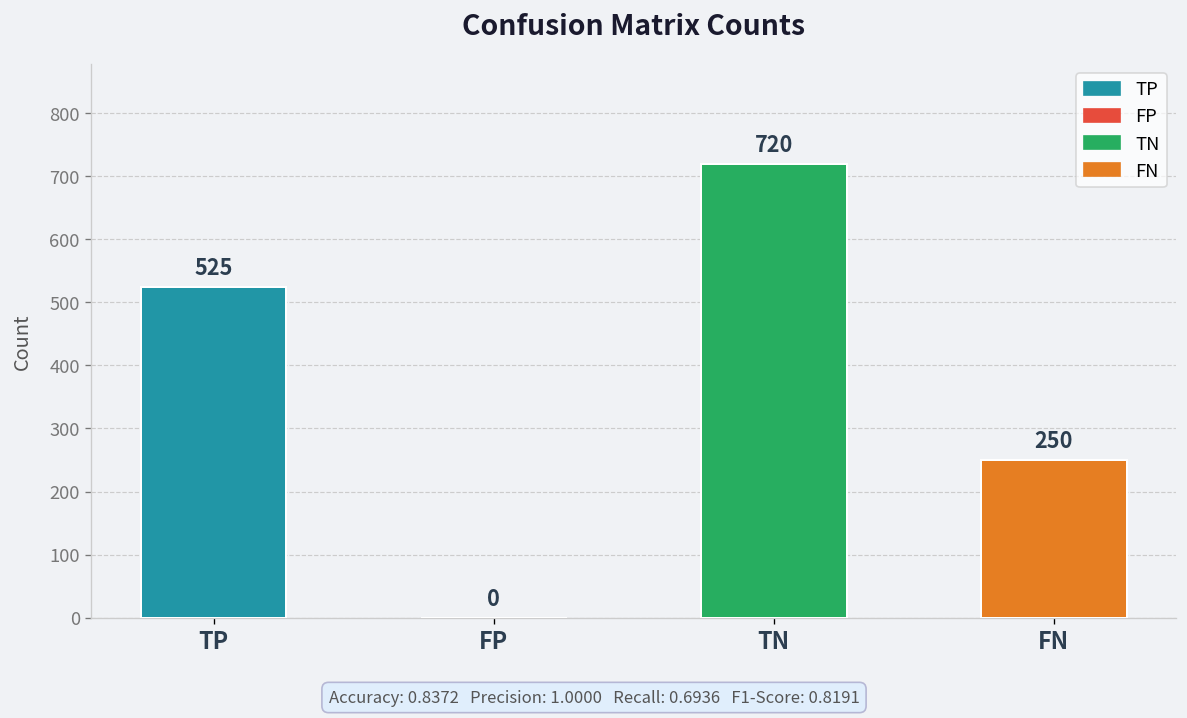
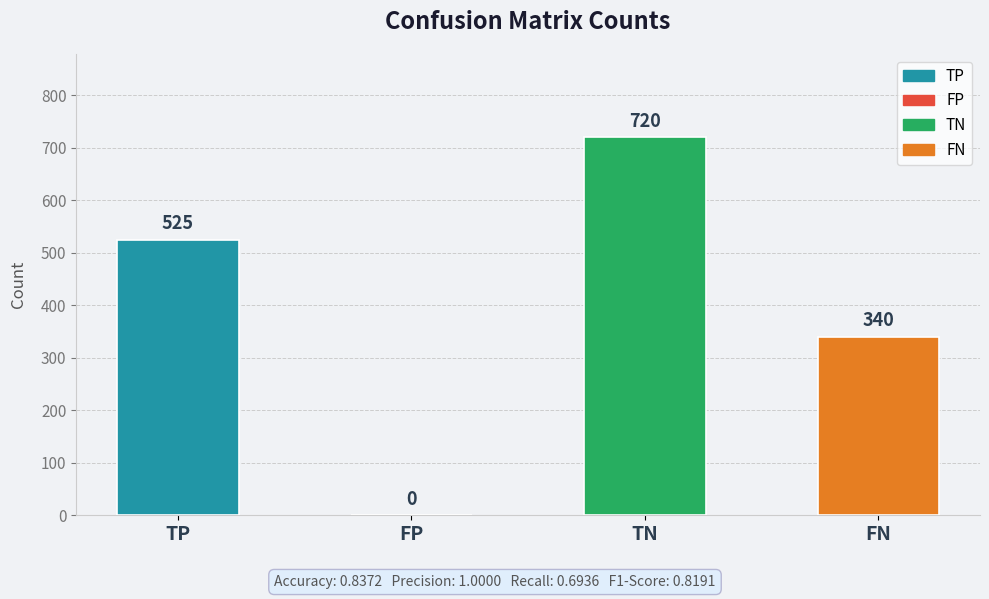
  {
    "TP": 525,
    "FP": 0,
    "TN": 720,
-   "FN": 250
+   "FN": 340
  }
